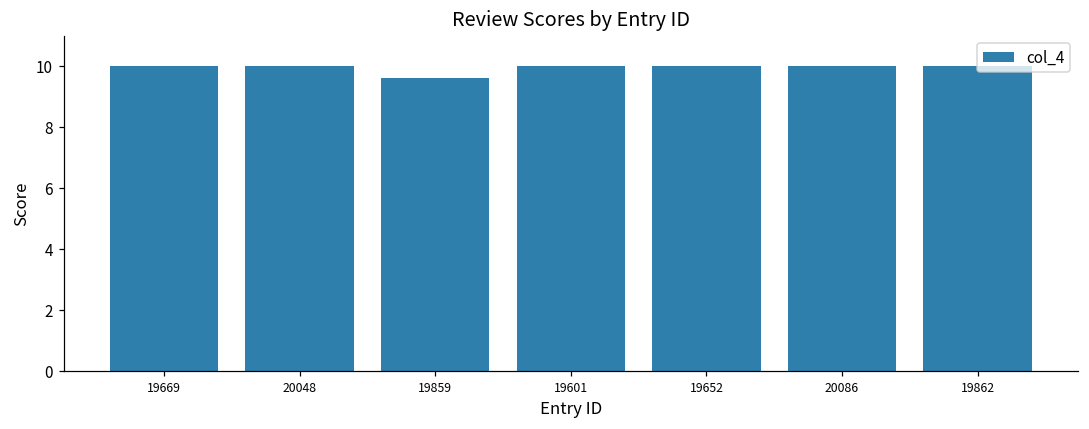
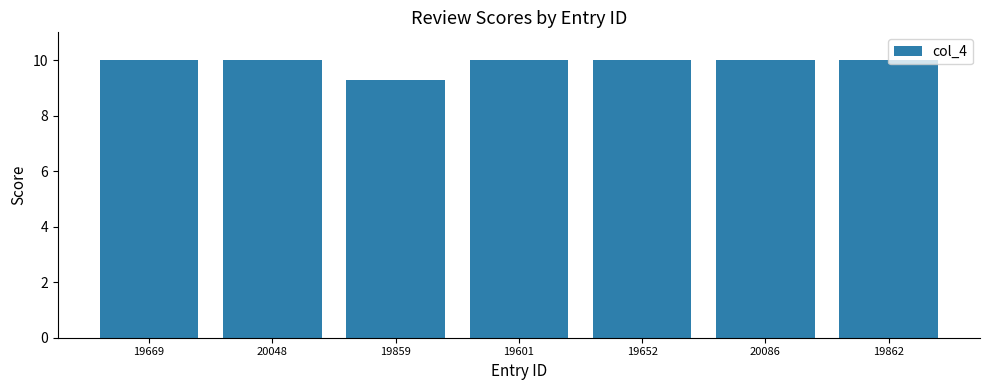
  {
    "19669": 10.0,
    "20048": 10.0,
-   "19859": 9.6,
+   "19859": 9.3,
    "19601": 10.0,
    "19652": 10.0,
    "20086": 10.0
  }
